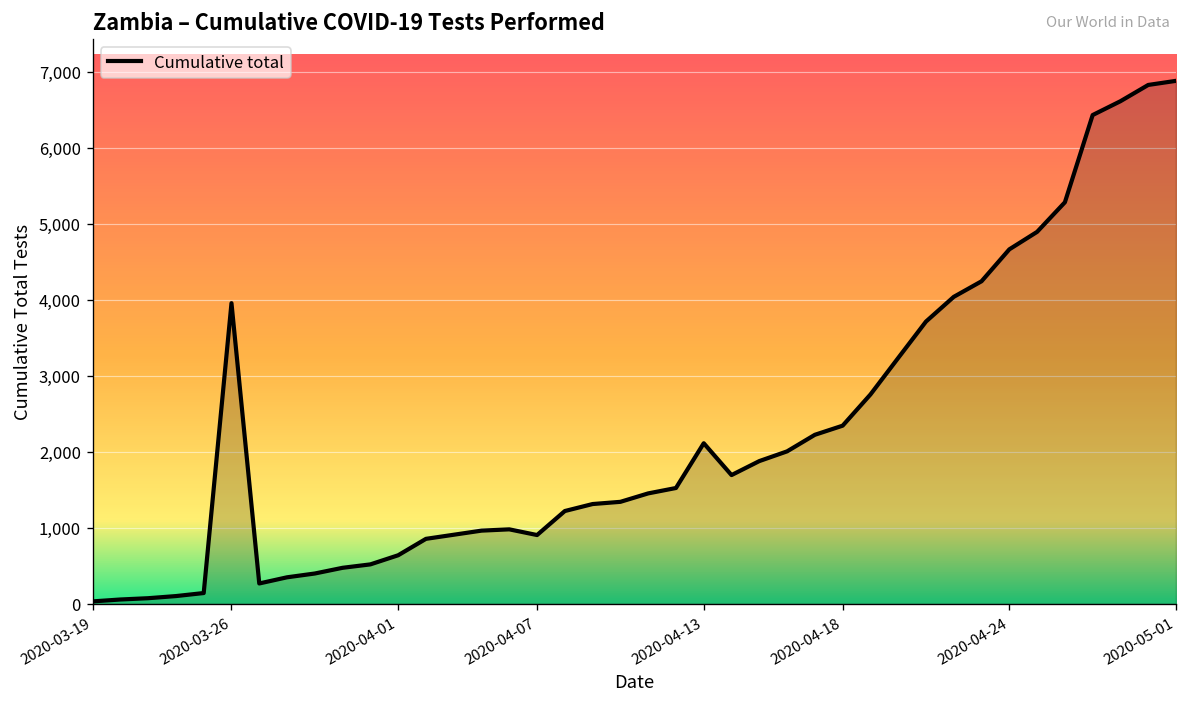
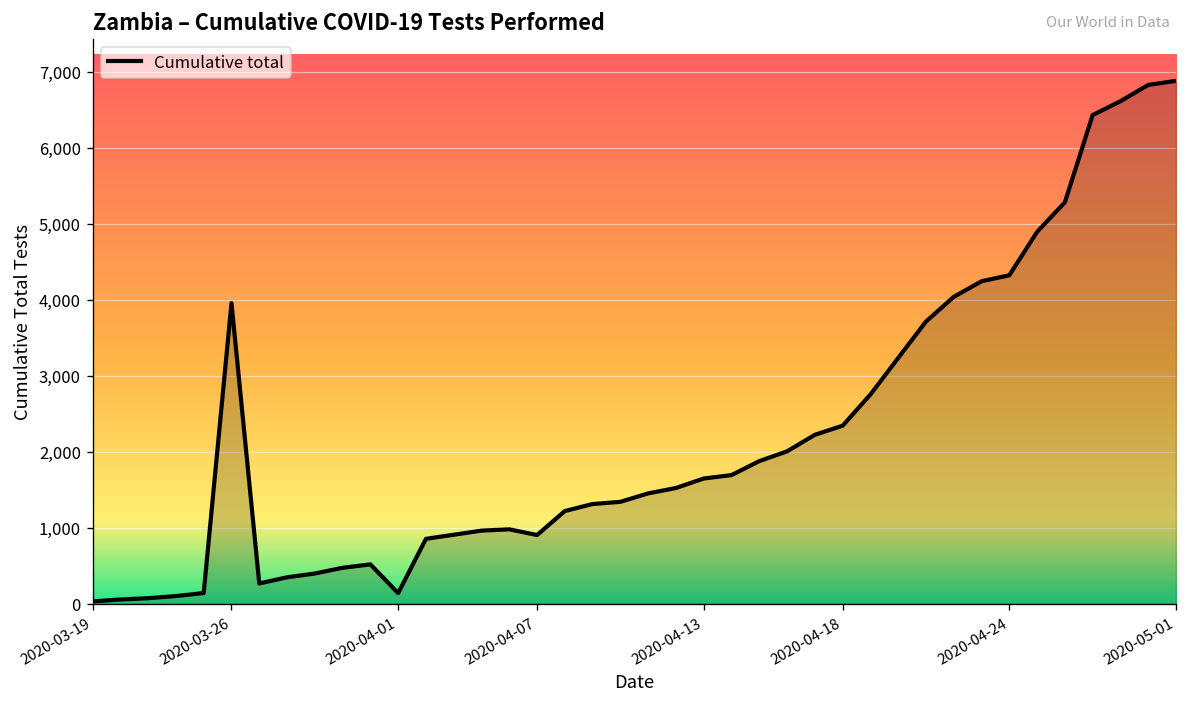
  {
    "2020-03-19": "0",
    "2020-03-26": "4,000",
-   "2020-04-01": "600",
+   "2020-04-01": "100",
    "2020-04-07": "900",
-   "2020-04-13": "2,100",
+   "2020-04-13": "1,700",
    "2020-04-18": "2,300",
-   "2020-04-24": "4,700",
+   "2020-04-24": "4,300",
    "2020-05-01": "6,900"
  }
